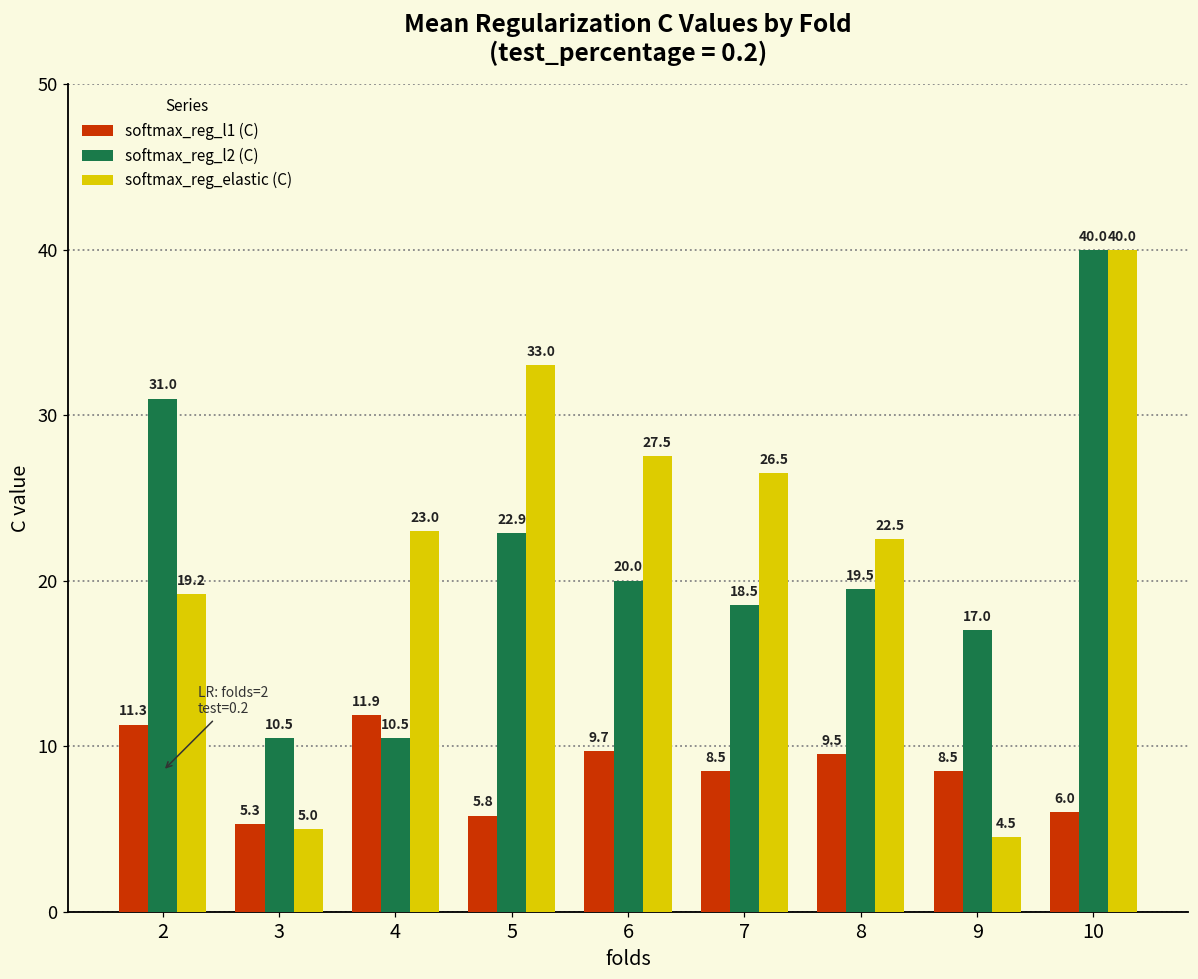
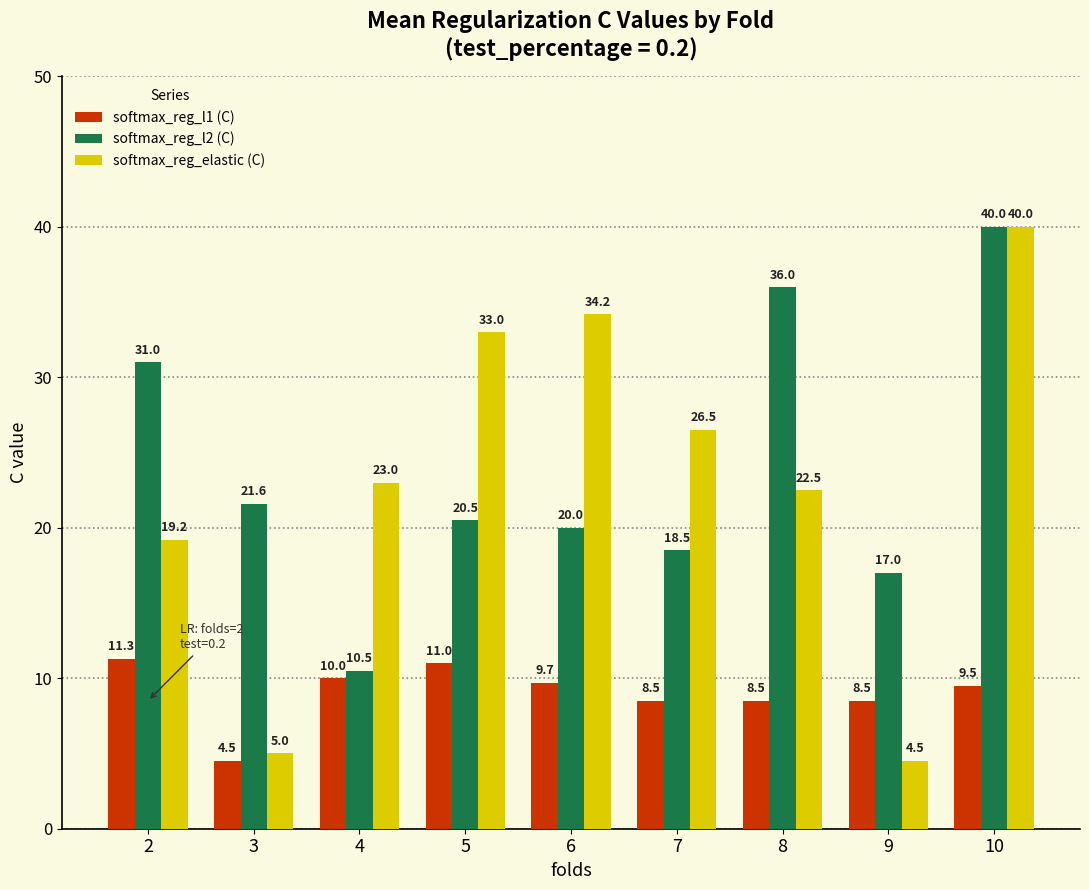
  {
    "softmax_reg_l1 (C)": {
      "2": 11.3,
-     "3": 5.3,
-     "4": 11.9,
-     "5": 5.8,
+     "3": 4.5,
+     "4": 10.0,
+     "5": 11.0,
      "6": 9.7,
      "7": 8.5,
-     "8": 9.5,
+     "8": 8.5,
      "9": 8.5,
-     "10": 6.0
+     "10": 9.5
    },
    "softmax_reg_l2 (C)": {
      "2": 31.0,
-     "3": 10.5,
+     "3": 21.6,
      "4": 10.5,
-     "5": 22.9,
+     "5": 20.5,
      "6": 20.0,
      "7": 18.5,
-     "8": 19.5,
+     "8": 36.0,
      "9": 17.0,
      "10": 40.0
    },
    "softmax_reg_elastic (C)": {
      "2": 19.2,
      "3": 5.0,
      "4": 23.0,
      "5": 33.0,
-     "6": 27.5,
+     "6": 34.2,
      "7": 26.5,
      "8": 22.5,
      "9": 4.5,
      "10": 40.0
    }
  }
